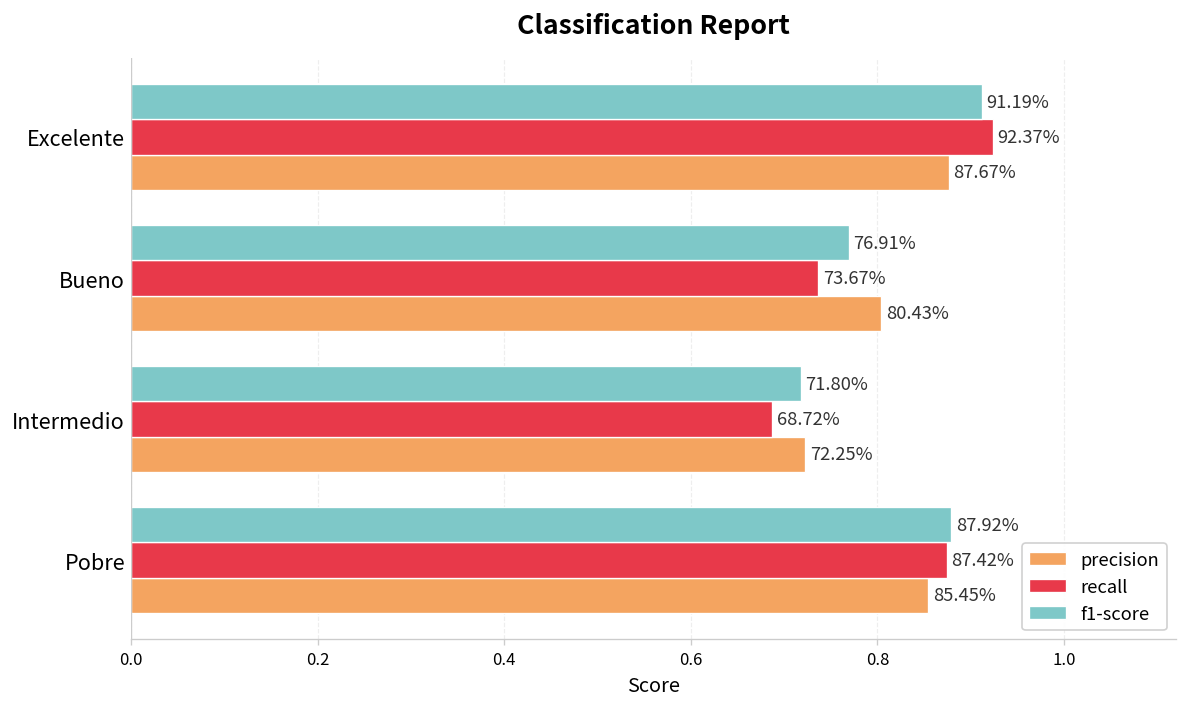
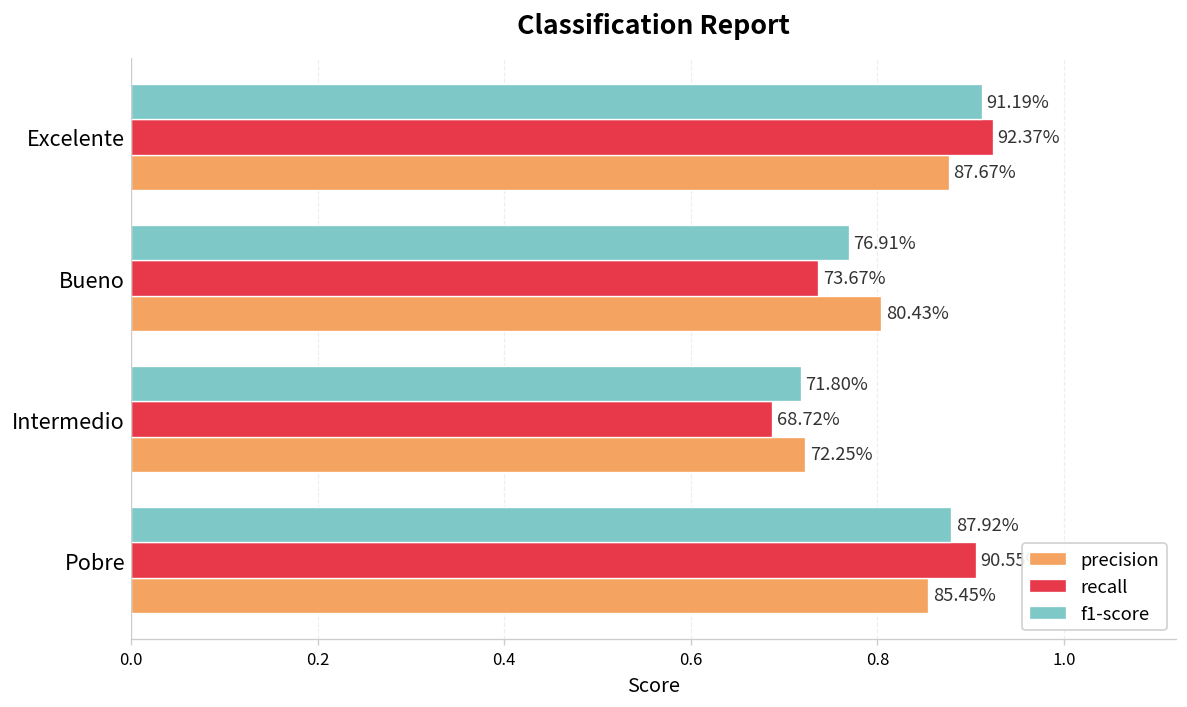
  {
    "precision": {
      "Excelente": "87.67%",
      "Bueno": "80.43%",
      "Intermedio": "72.25%",
      "Pobre": "85.45%"
    },
    "recall": {
-     "Pobre": "0.87"
+     "Pobre": "0.91"
    },
    "f1-score": {
      "Excelente": "91.19%",
      "Bueno": "76.91%",
      "Intermedio": "71.80%",
      "Pobre": "87.92%"
    }
  }
